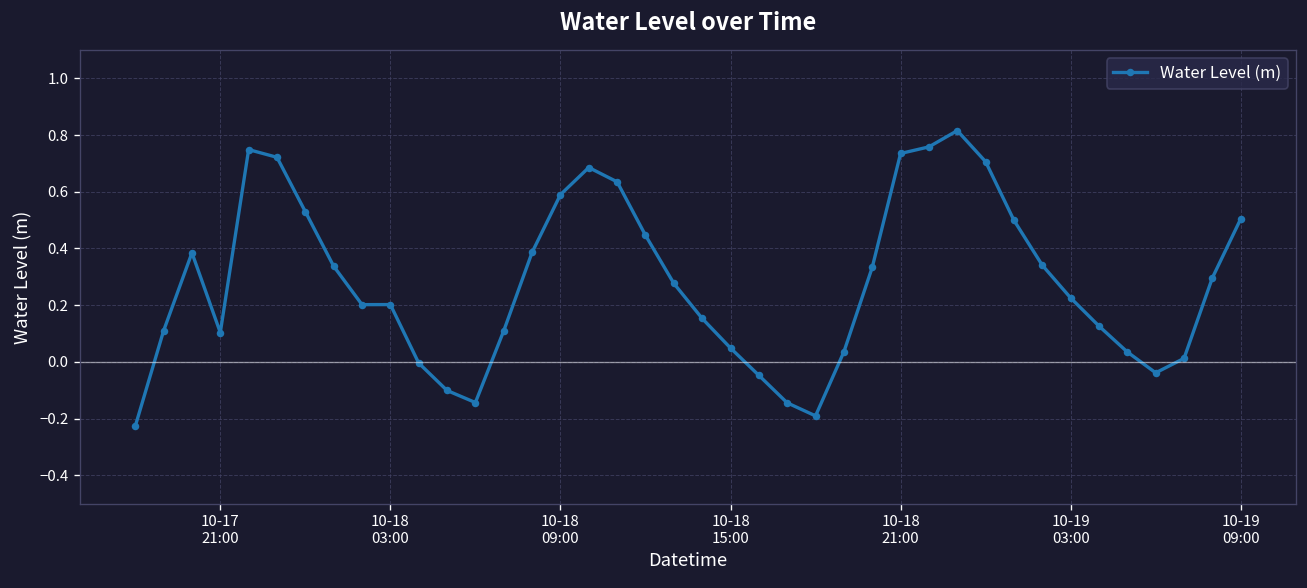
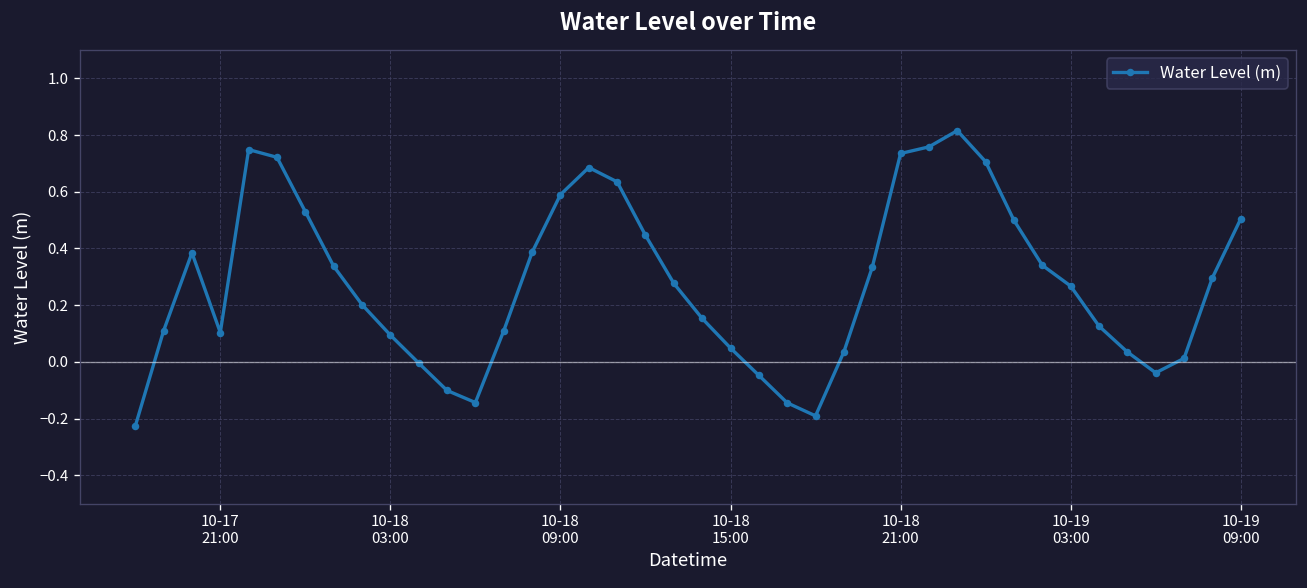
  {
    "10-17 21:00": 0.10,
-   "10-18 03:00": 0.20,
+   "10-18 03:00": 0.09,
    "10-18 09:00": 0.59,
    "10-18 15:00": 0.05,
    "10-18 21:00": 0.74,
-   "10-19 03:00": 0.23,
+   "10-19 03:00": 0.27,
    "10-19 09:00": 0.50
  }
